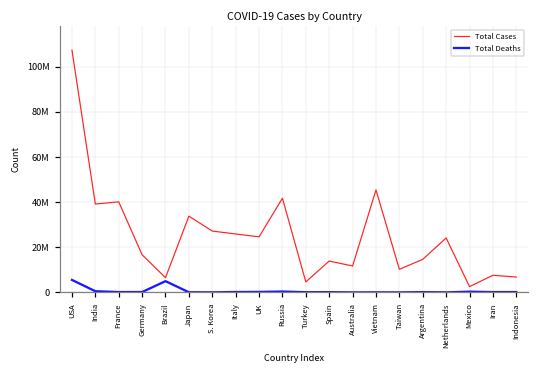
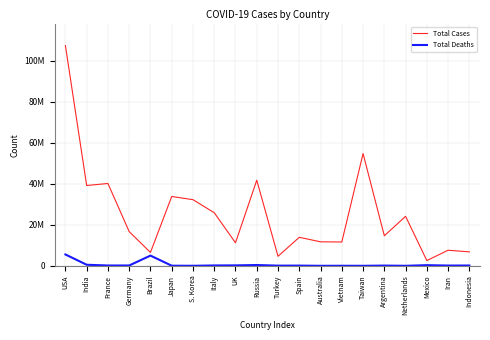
  {
    "Total Cases": {
      "USA": 107000000,
      "India": 39000000,
      "France": 40000000,
      "Germany": 17000000,
      "Brazil": 7000000,
      "Japan": 34000000,
-     "S. Korea": 27000000,
+     "S. Korea": 32000000,
      "Italy": 26000000,
-     "UK": 25000000,
+     "UK": 11000000,
      "Russia": 42000000,
      "Turkey": 5000000,
      "Spain": 14000000,
      "Australia": 12000000,
-     "Vietnam": 45000000,
-     "Taiwan": 10000000,
+     "Vietnam": 12000000,
+     "Taiwan": 55000000,
      "Argentina": 15000000,
      "Netherlands": 24000000,
      "Mexico": 3000000,
      "Iran": 8000000,
      "Indonesia": 7000000
    },
    "Total Deaths": {
      "USA": 6000000,
      "India": 1000000,
      "France": 0,
      "Germany": 0,
      "Brazil": 5000000,
      "Japan": 0,
      "S. Korea": 0,
      "Italy": 0,
      "UK": 0,
      "Russia": 0,
      "Turkey": 0,
      "Spain": 0,
      "Australia": 0,
      "Vietnam": 0,
      "Taiwan": 0,
      "Argentina": 0,
      "Netherlands": 0,
      "Mexico": 0,
      "Iran": 0,
      "Indonesia": 0
    }
  }
